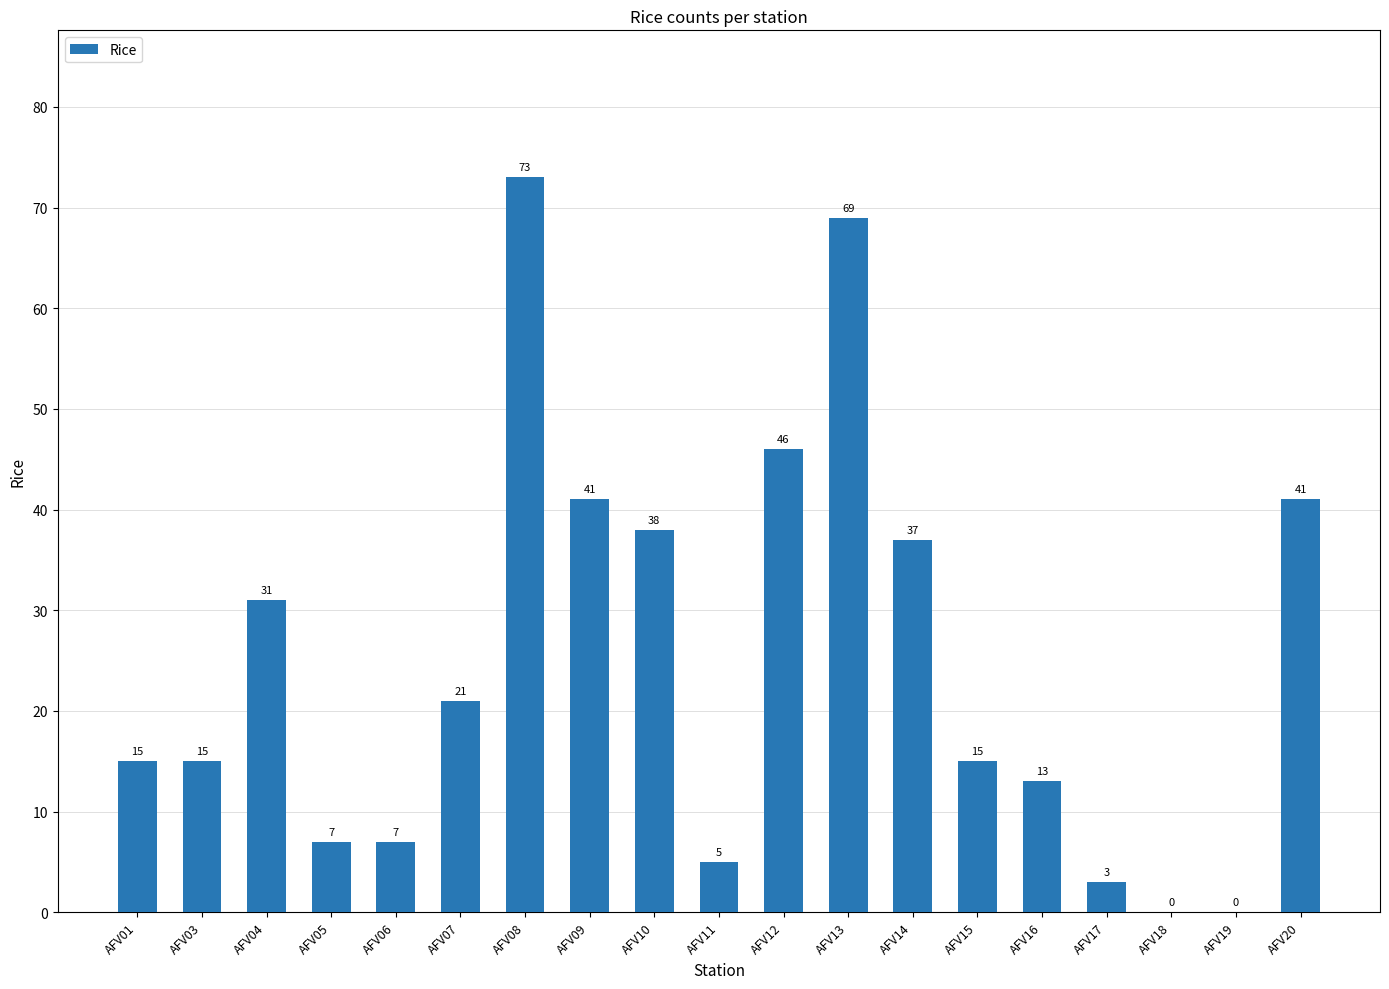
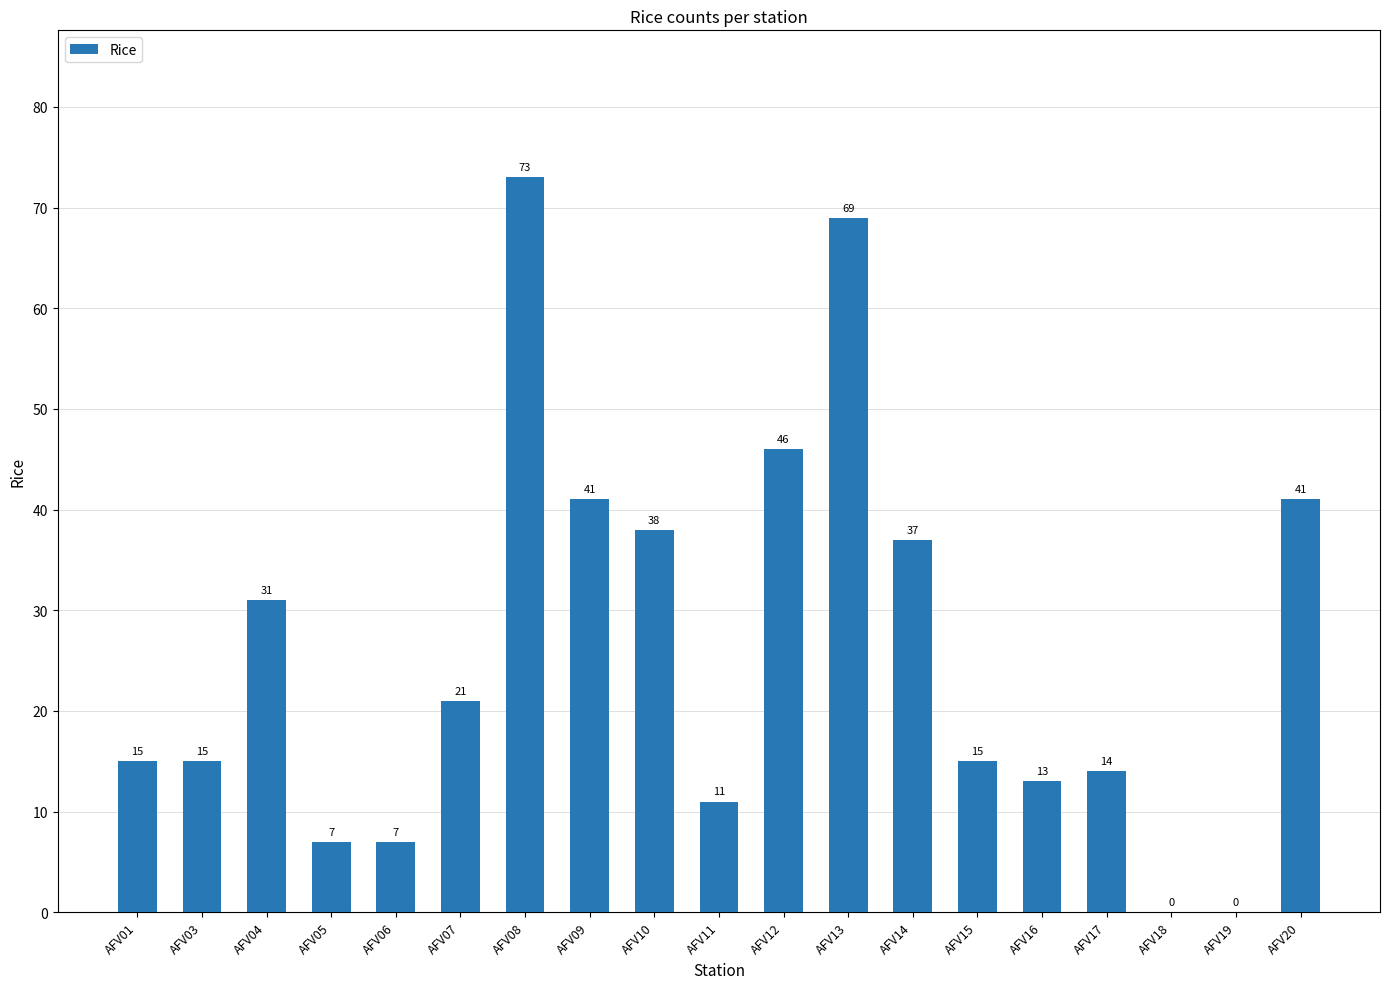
  {
    "AFV01": 15,
    "AFV03": 15,
    "AFV04": 31,
    "AFV05": 7,
    "AFV06": 7,
    "AFV07": 21,
    "AFV08": 73,
    "AFV09": 41,
    "AFV10": 38,
-   "AFV11": 5,
+   "AFV11": 11,
    "AFV12": 46,
    "AFV13": 69,
    "AFV14": 37,
    "AFV15": 15,
    "AFV16": 13,
-   "AFV17": 3,
+   "AFV17": 14,
    "AFV18": 0,
    "AFV19": 0,
    "AFV20": 41
  }
